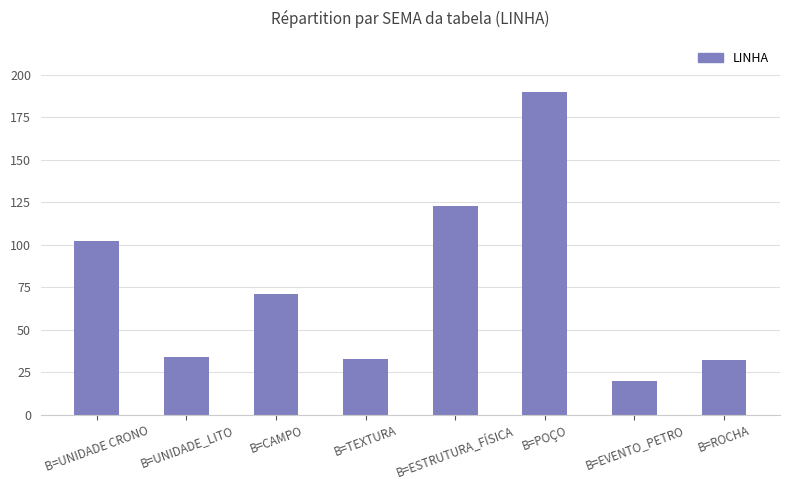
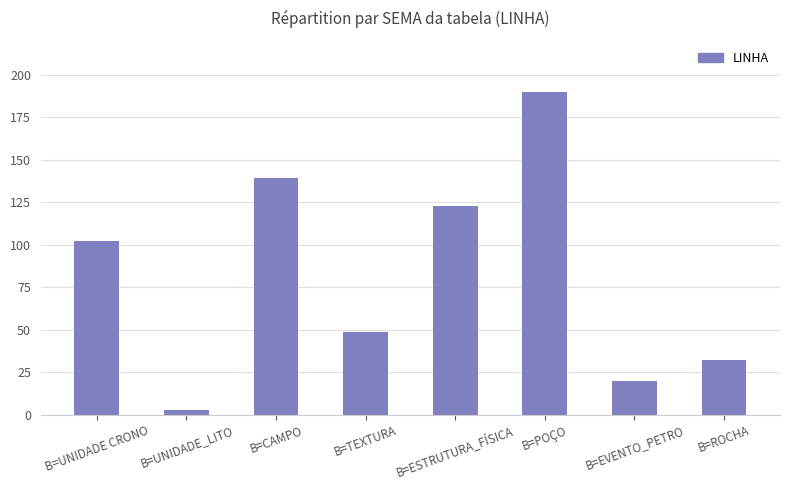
  {
    "B=UNIDADE CRONO": 102,
-   "B=UNIDADE_LITO": 34,
-   "B=CAMPO": 71,
-   "B=TEXTURA": 33,
+   "B=UNIDADE_LITO": 3,
+   "B=CAMPO": 139,
+   "B=TEXTURA": 49,
    "B=ESTRUTURA_FÍSICA": 123,
    "B=POÇO": 190,
    "B=EVENTO_PETRO": 20,
    "B=ROCHA": 32
  }
